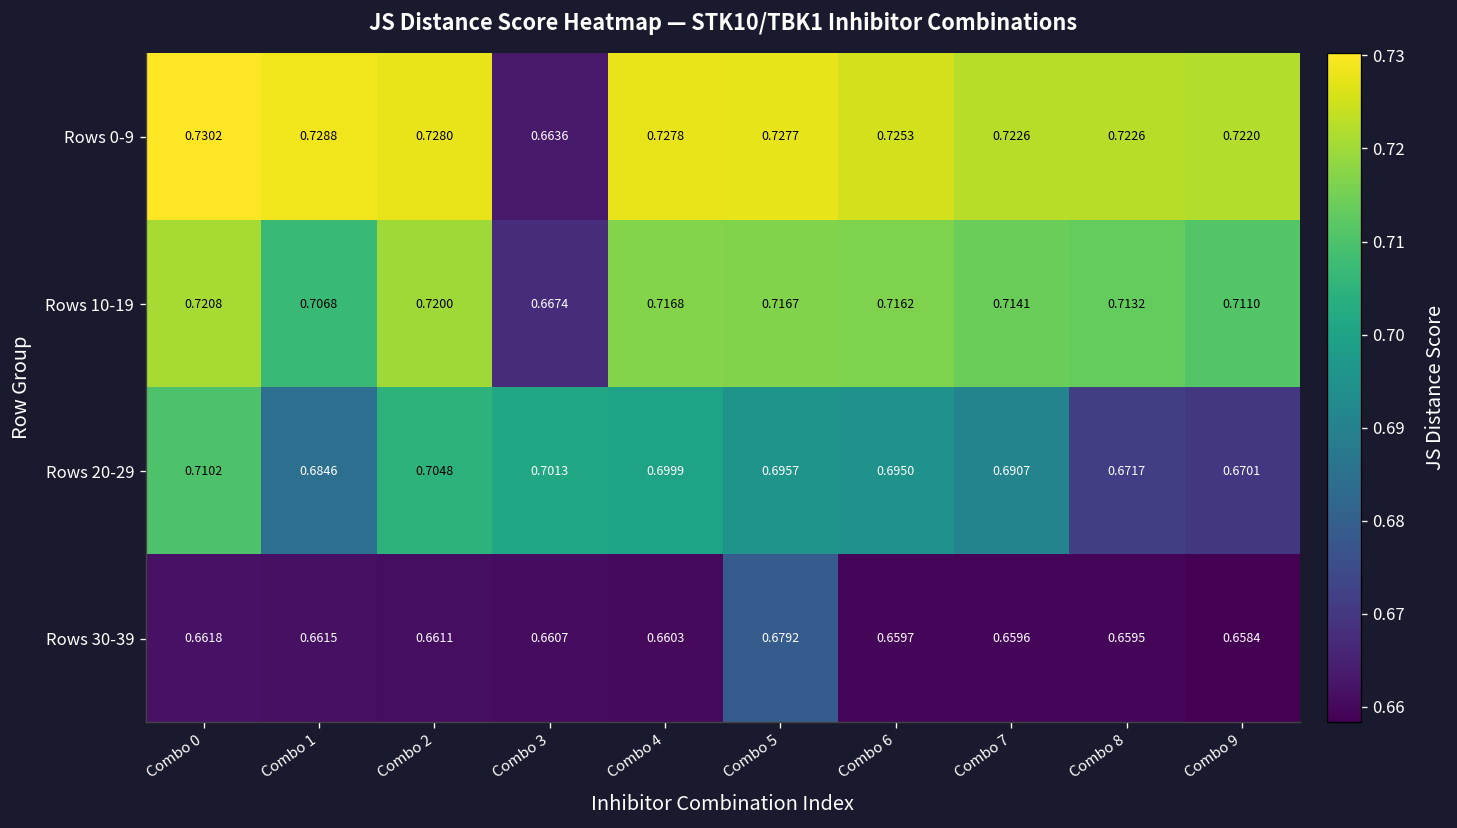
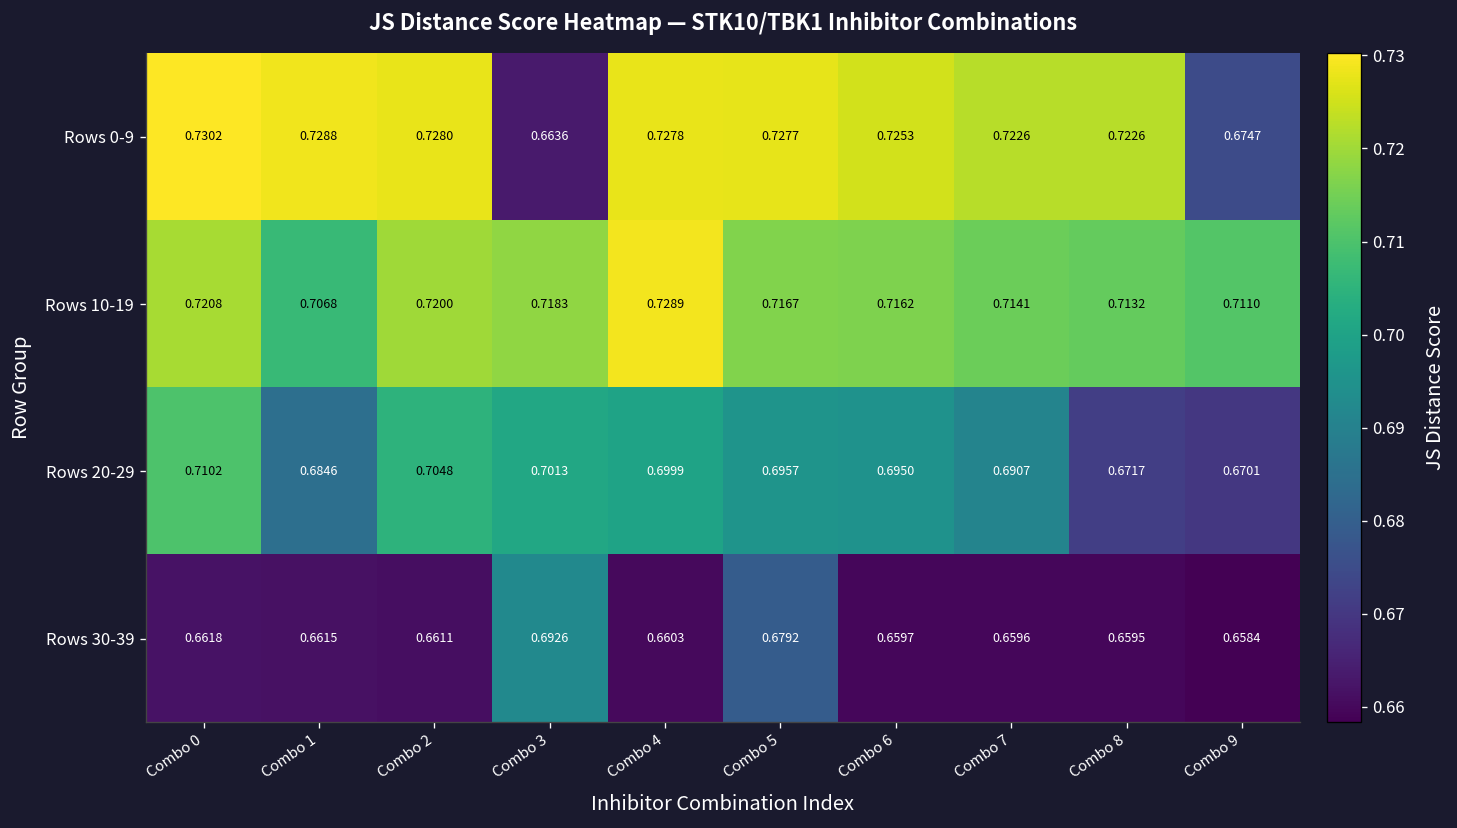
  {
    "Rows 0-9": {
      "Combo 0": 0.7302,
      "Combo 1": 0.7288,
      "Combo 2": 0.7280,
      "Combo 3": 0.6636,
      "Combo 4": 0.7278,
      "Combo 5": 0.7277,
      "Combo 6": 0.7253,
      "Combo 7": 0.7226,
      "Combo 8": 0.7226,
-     "Combo 9": 0.7220
+     "Combo 9": 0.6747
    },
    "Rows 10-19": {
      "Combo 0": 0.7208,
      "Combo 1": 0.7068,
      "Combo 2": 0.7200,
-     "Combo 3": 0.6674,
-     "Combo 4": 0.7168,
+     "Combo 3": 0.7183,
+     "Combo 4": 0.7289,
      "Combo 5": 0.7167,
      "Combo 6": 0.7162,
      "Combo 7": 0.7141,
      "Combo 8": 0.7132,
      "Combo 9": 0.7110
    },
    "Rows 20-29": {
      "Combo 0": 0.7102,
      "Combo 1": 0.6846,
      "Combo 2": 0.7048,
      "Combo 3": 0.7013,
      "Combo 4": 0.6999,
      "Combo 5": 0.6957,
      "Combo 6": 0.6950,
      "Combo 7": 0.6907,
      "Combo 8": 0.6717,
      "Combo 9": 0.6701
    },
    "Rows 30-39": {
      "Combo 0": 0.6618,
      "Combo 1": 0.6615,
      "Combo 2": 0.6611,
-     "Combo 3": 0.6607,
+     "Combo 3": 0.6926,
      "Combo 4": 0.6603,
      "Combo 5": 0.6792,
      "Combo 6": 0.6597,
      "Combo 7": 0.6596,
      "Combo 8": 0.6595,
      "Combo 9": 0.6584
    }
  }
